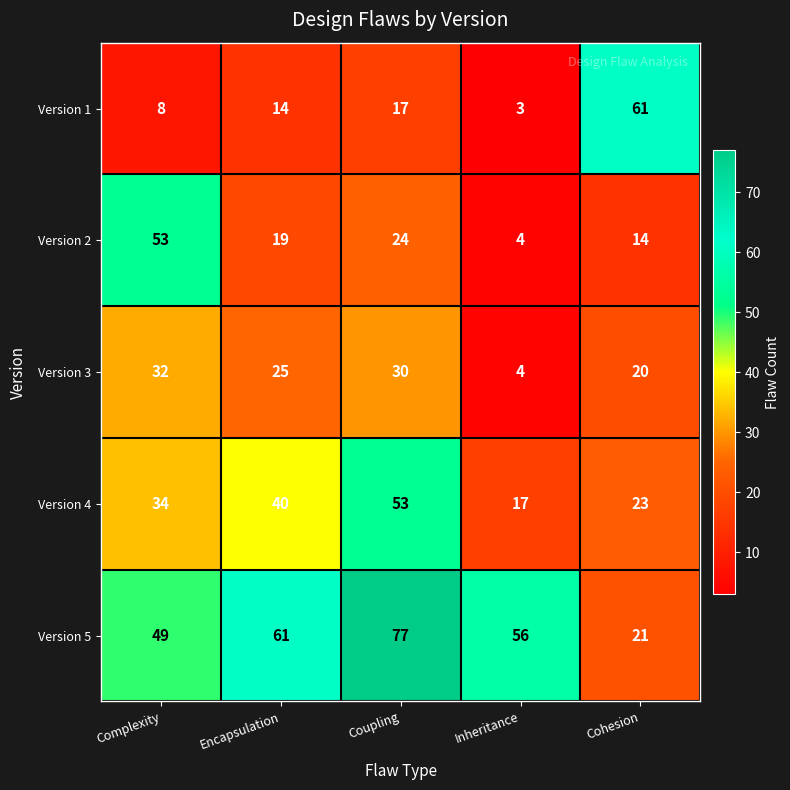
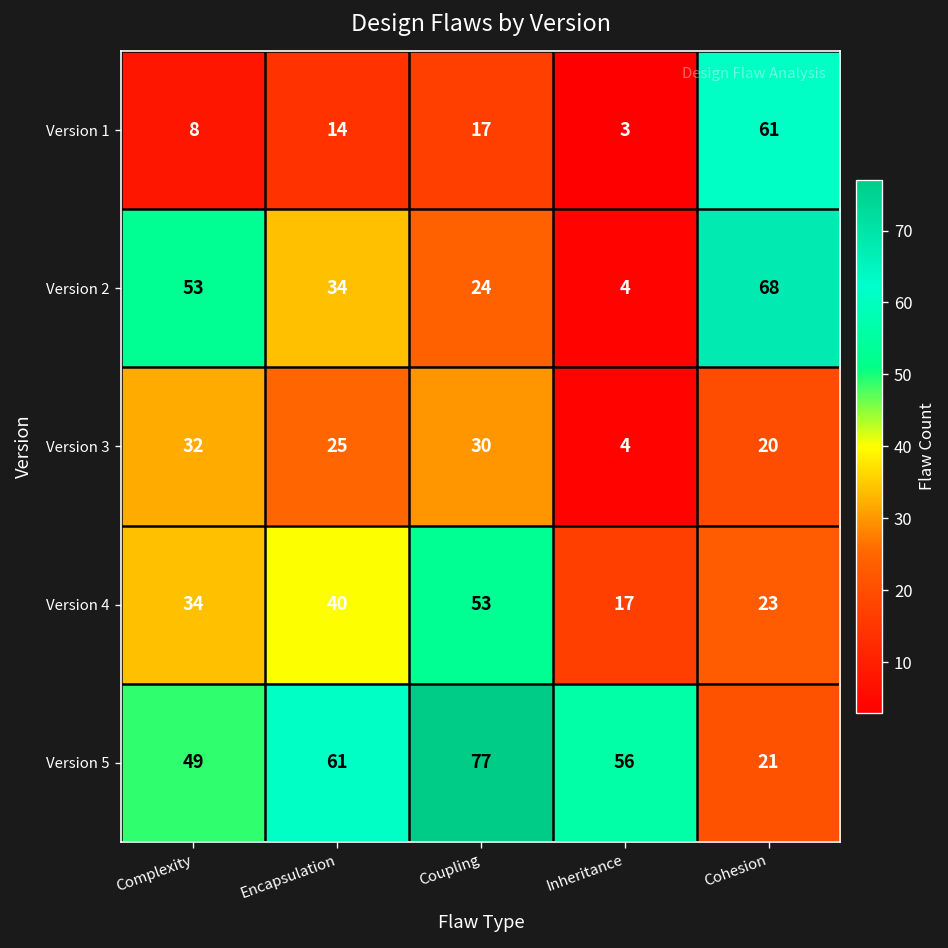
  {
    "Version 1": {
      "Complexity": 8,
      "Encapsulation": 14,
      "Coupling": 17,
      "Inheritance": 3
    },
    "Version 2": {
      "Complexity": 53,
-     "Encapsulation": 19,
+     "Encapsulation": 34,
      "Coupling": 24,
      "Inheritance": 4,
-     "Cohesion": 14
+     "Cohesion": 68
    },
    "Version 3": {
      "Complexity": 32,
      "Encapsulation": 25,
      "Coupling": 30,
      "Inheritance": 4,
      "Cohesion": 20
    },
    "Version 4": {
      "Complexity": 34,
      "Encapsulation": 40,
      "Coupling": 53,
      "Inheritance": 17,
      "Cohesion": 23
    },
    "Version 5": {
      "Complexity": 49,
      "Encapsulation": 61,
      "Coupling": 77,
      "Inheritance": 56,
      "Cohesion": 21
    }
  }
